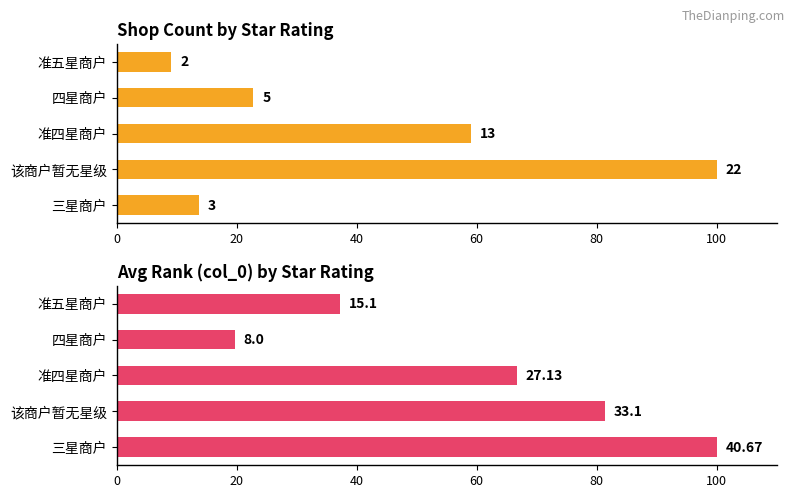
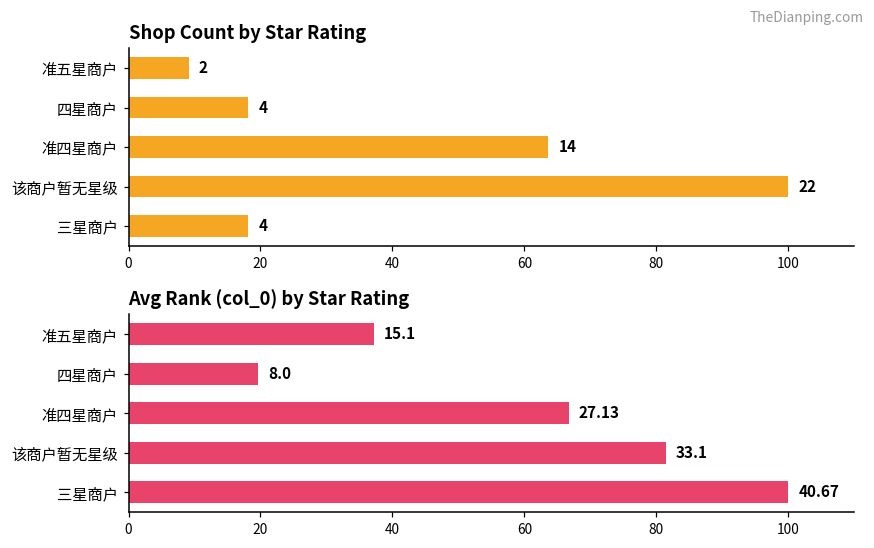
  {
    "Shop Count by Star Rating": {
-     "四星商户": 5,
-     "准四星商户": 13,
-     "三星商户": 3
+     "四星商户": 4,
+     "准四星商户": 14,
+     "三星商户": 4
    }
  }
